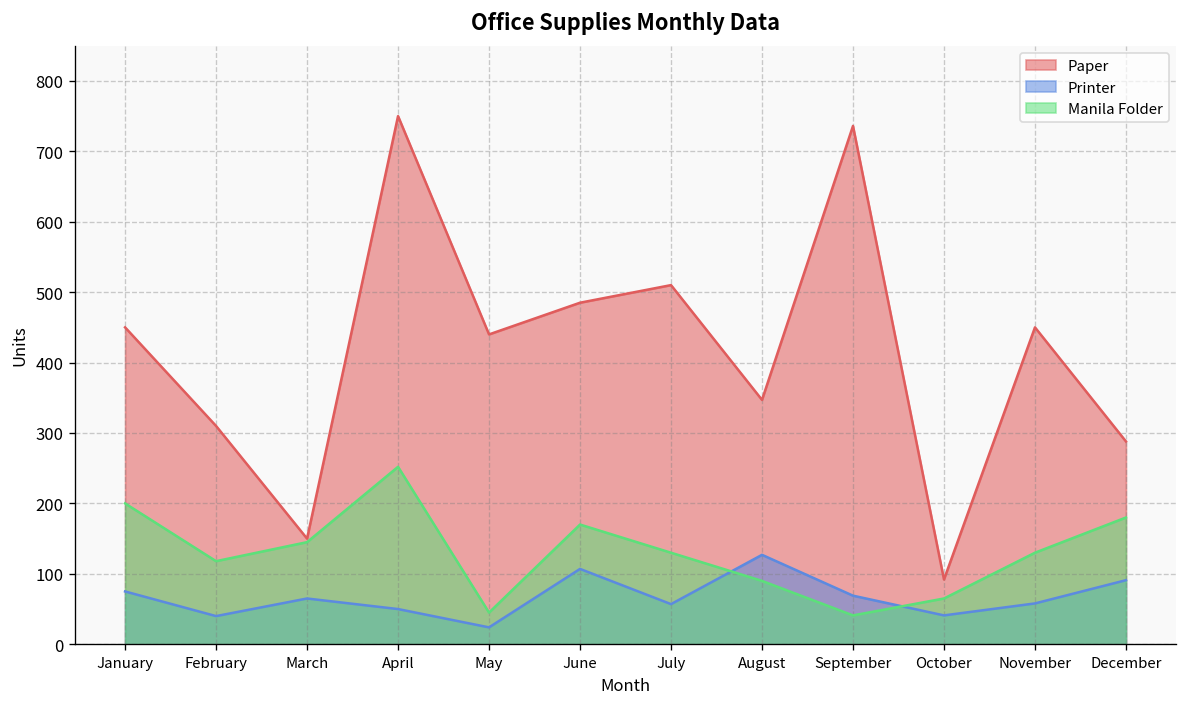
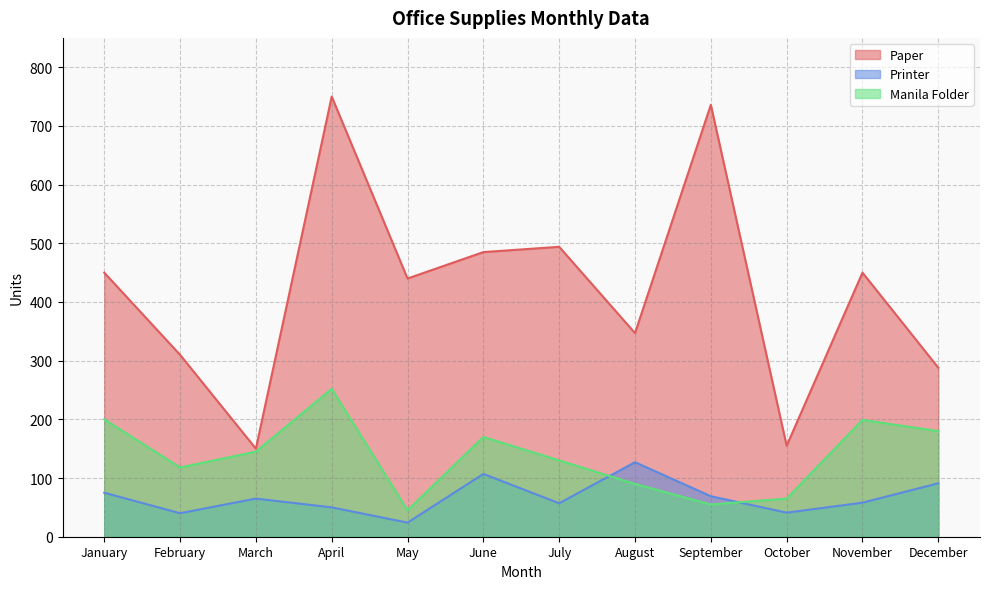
  {
    "Paper": {
      "January": 450,
      "February": 310,
      "March": 150,
      "April": 750,
      "May": 440,
      "June": 490,
-     "July": 510,
+     "July": 490,
      "August": 350,
      "September": 740,
-     "October": 90,
+     "October": 160,
      "November": 450,
      "December": 290
    },
    "Printer": {
      "January": 80,
      "February": 40,
      "March": 70,
      "April": 50,
      "May": 20,
      "June": 110,
      "July": 60,
      "August": 130,
      "September": 70,
      "October": 40,
      "November": 60,
      "December": 90
    },
    "Manila Folder": {
      "January": 200,
      "February": 120,
      "March": 150,
      "April": 250,
      "May": 50,
      "June": 170,
      "July": 130,
      "August": 90,
-     "September": 40,
+     "September": 60,
      "October": 70,
-     "November": 130,
+     "November": 200,
      "December": 180
    }
  }
